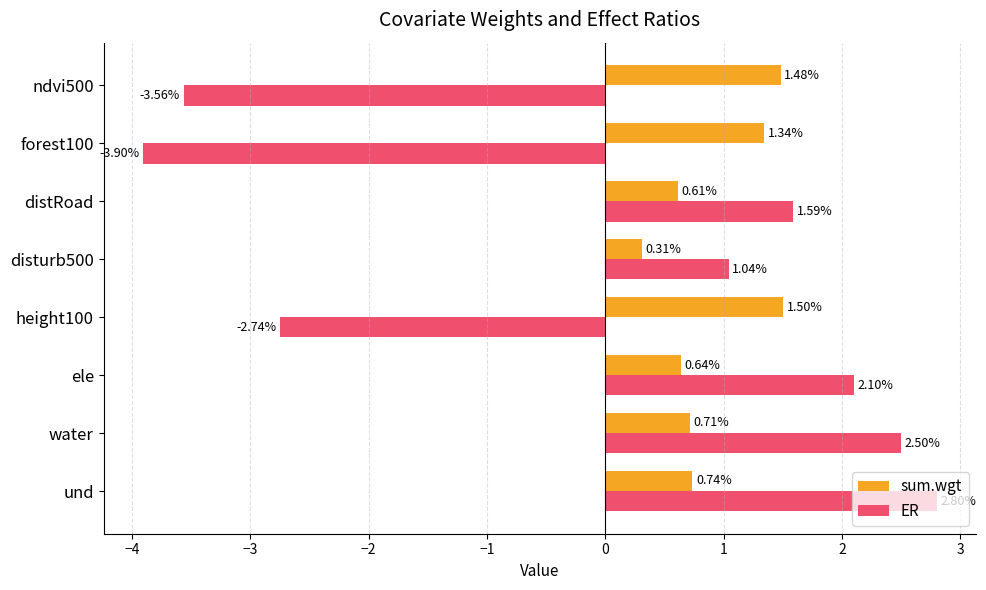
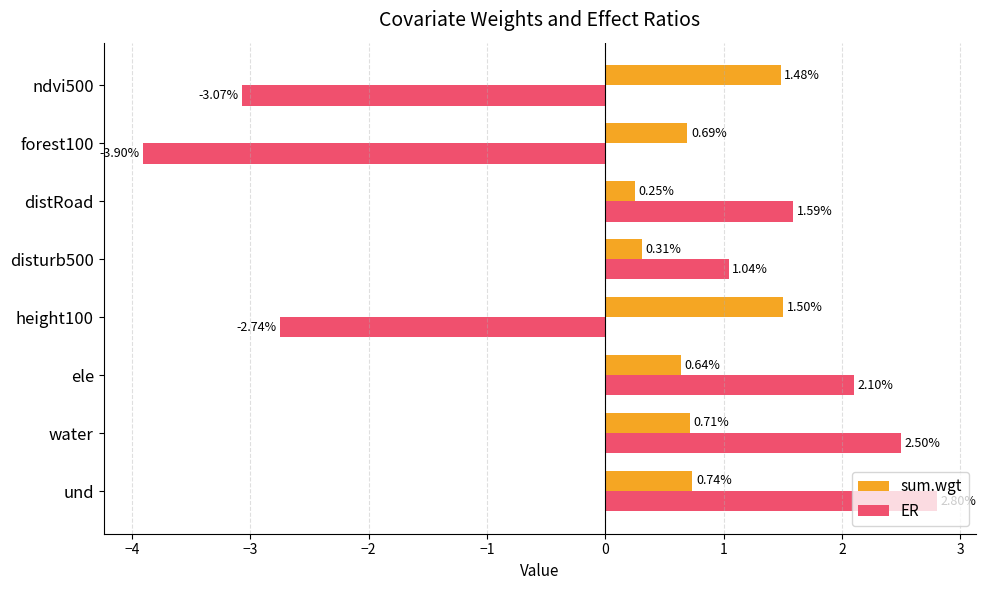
  {
    "sum.wgt": {
      "ndvi500": "1.48%",
-     "forest100": "1.34%",
-     "distRoad": "0.61%",
+     "forest100": "0.69%",
+     "distRoad": "0.25%",
      "disturb500": "0.31%",
      "height100": "1.50%",
      "ele": "0.64%",
      "water": "0.71%",
      "und": "0.74%"
    },
    "ER": {
-     "ndvi500": "-3.56%",
+     "ndvi500": "-3.07%",
      "forest100": "-3.90%",
      "distRoad": "1.59%",
      "disturb500": "1.04%",
      "height100": "-2.74%",
      "ele": "2.10%",
      "water": "2.50%"
    }
  }
